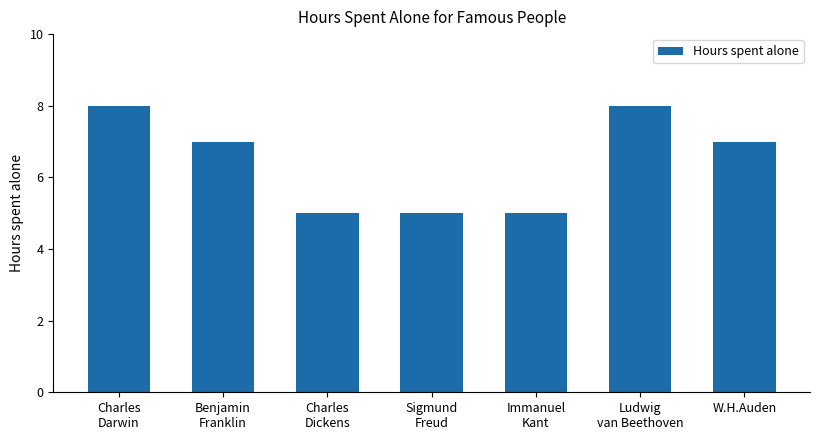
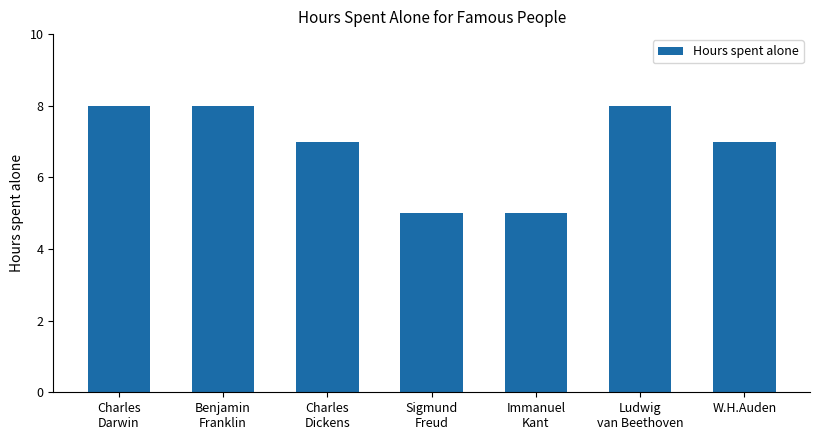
  {
    "Charles Darwin": 8,
-   "Benjamin Franklin": 7,
-   "Charles Dickens": 5,
+   "Benjamin Franklin": 8,
+   "Charles Dickens": 7,
    "Sigmund Freud": 5,
    "Immanuel Kant": 5,
    "Ludwig van Beethoven": 8,
    "W.H.Auden": 7
  }
